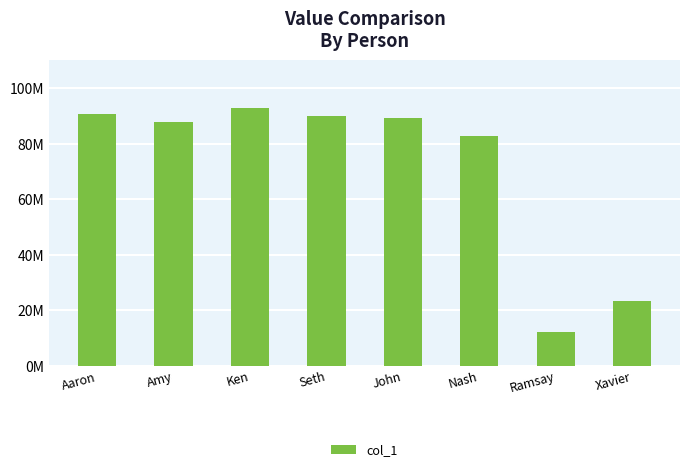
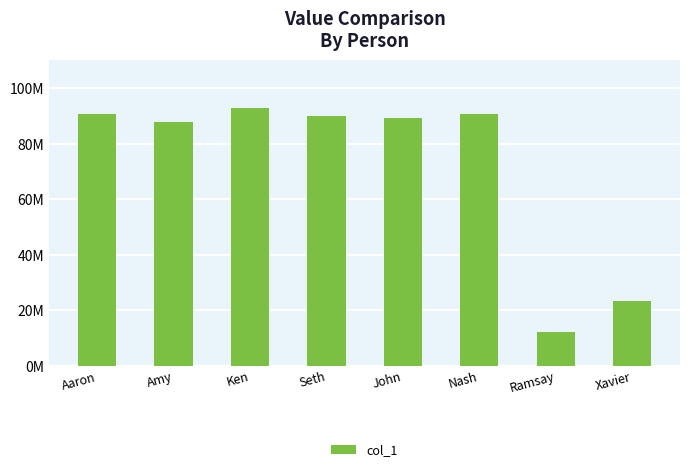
  {
    "Aaron": 91000000,
    "Amy": 88000000,
    "Ken": 93000000,
    "Seth": 90000000,
    "John": 89000000,
-   "Nash": 83000000,
+   "Nash": 91000000,
    "Ramsay": 12000000,
    "Xavier": 23000000
  }
